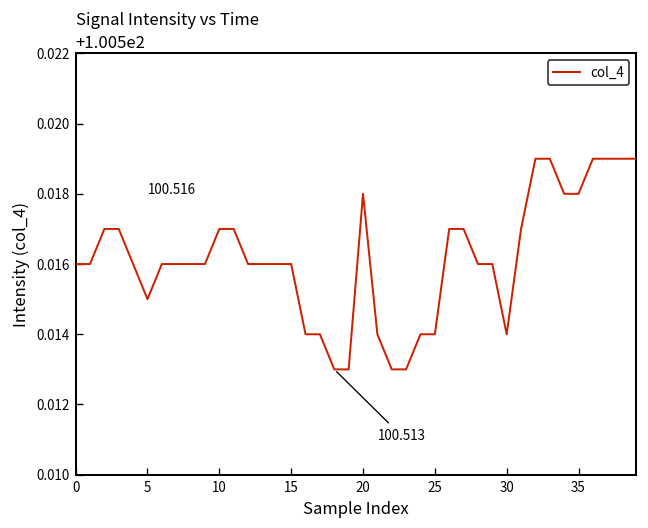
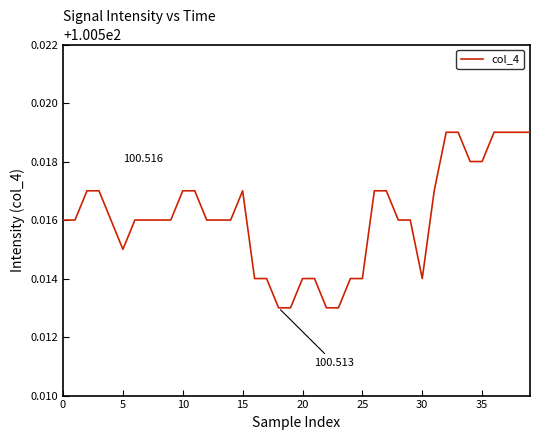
  {
    "0": 100.516,
    "5": 100.515,
    "10": 100.517,
-   "15": 100.516,
-   "20": 100.518,
+   "15": 100.517,
+   "20": 100.514,
    "25": 100.514,
    "30": 100.514,
    "35": 100.518
  }
